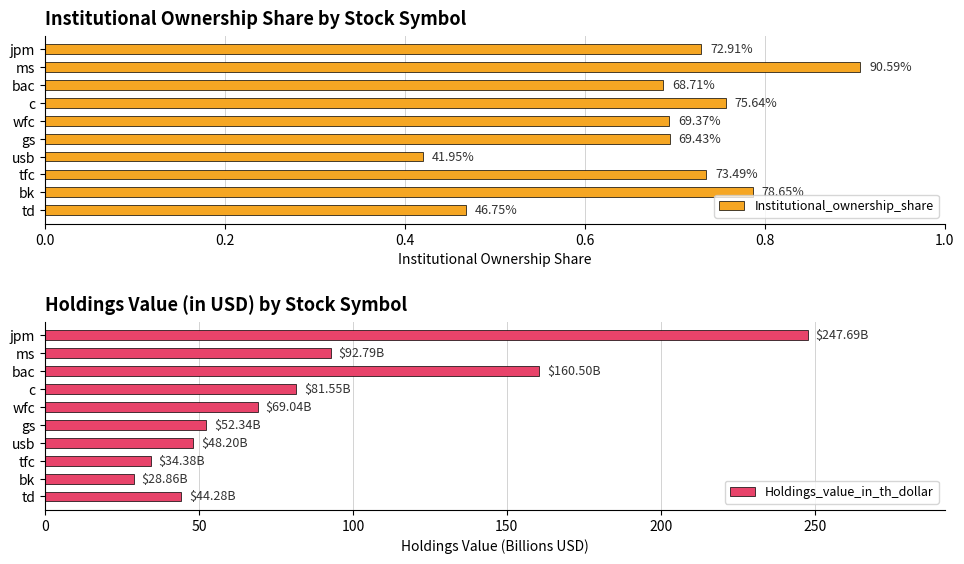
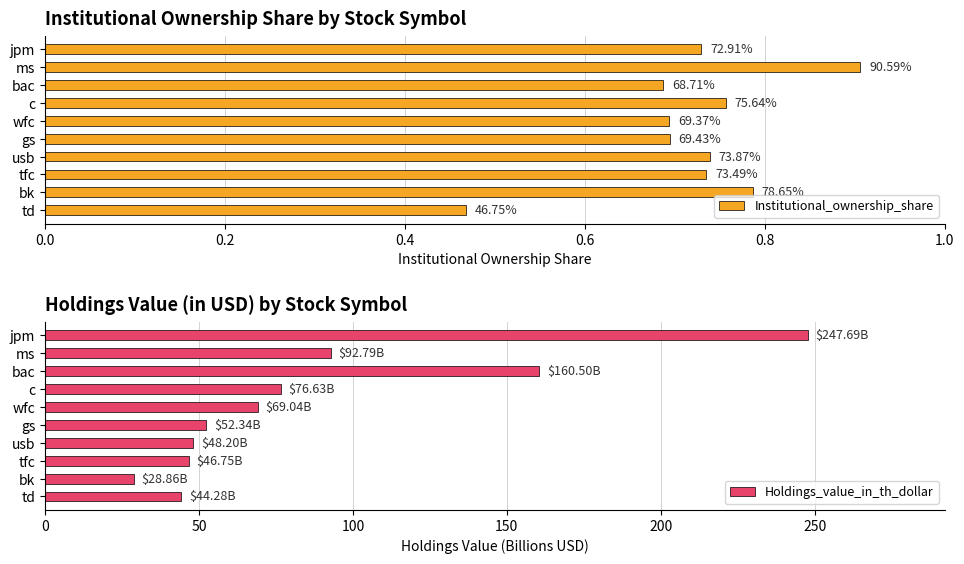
  {
    "Institutional Ownership Share by Stock Symbol": {
      "jpm": "72.91%",
      "ms": "90.59%",
      "bac": "68.71%",
      "c": "75.64%",
      "wfc": "69.37%",
      "gs": "69.43%",
-     "usb": "41.95%",
+     "usb": "73.87%",
      "tfc": "73.49%",
      "td": "46.75%"
    },
    "Holdings Value (in USD) by Stock Symbol": {
      "jpm": "$247.69B",
      "ms": "$92.79B",
      "bac": "$160.50B",
-     "c": "$81.55B",
+     "c": "$76.63B",
      "wfc": "$69.04B",
      "gs": "$52.34B",
      "usb": "$48.20B",
-     "tfc": "$34.38B",
+     "tfc": "$46.75B",
      "bk": "$28.86B",
      "td": "$44.28B"
    }
  }
